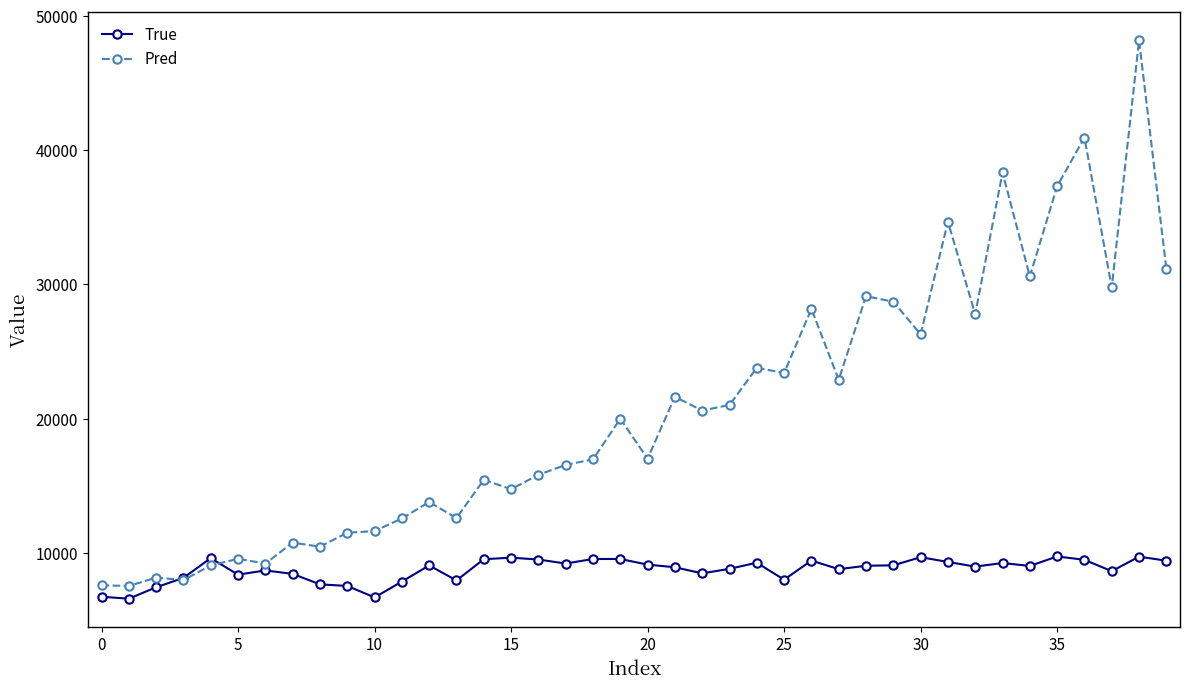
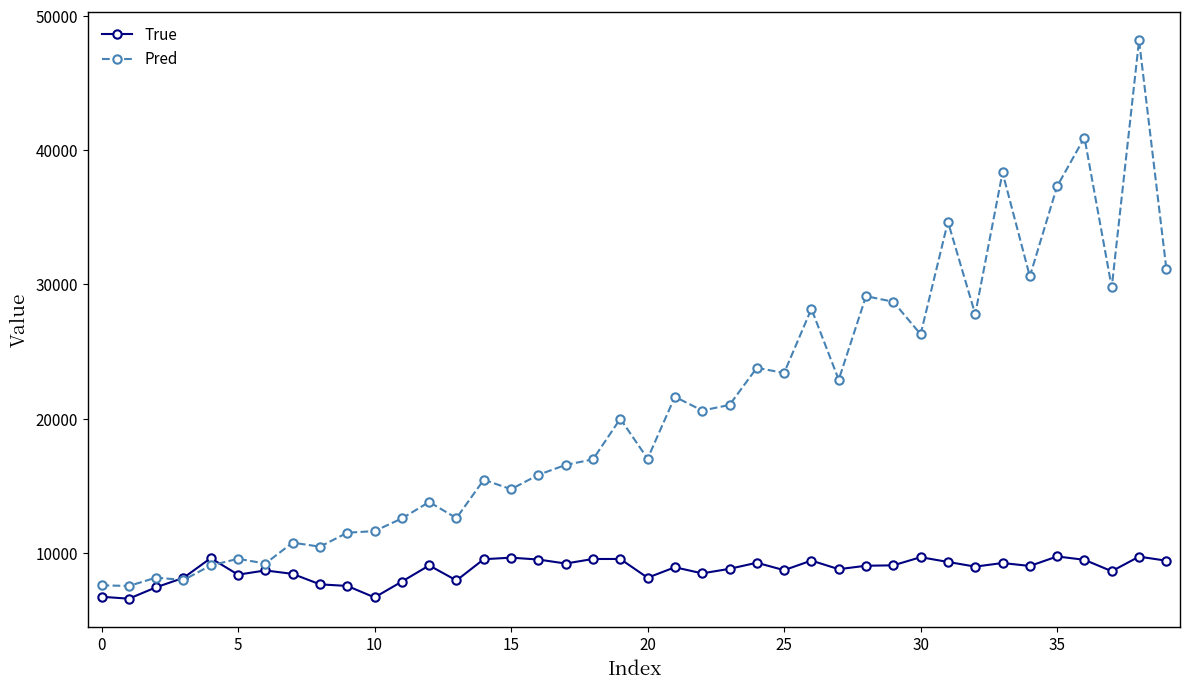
  {
    "True": {
      "0": 6700,
      "5": 8400,
      "10": 6700,
      "15": 9600,
-     "20": 9100,
-     "25": 8000,
+     "20": 8100,
+     "25": 8700,
      "30": 9700,
      "35": 9700
    },
    "Pred": {
      "0": 7600,
      "5": 9600,
      "10": 11600,
      "15": 14700,
      "20": 17000,
      "25": 23400,
      "30": 26300,
      "35": 37300
    }
  }
